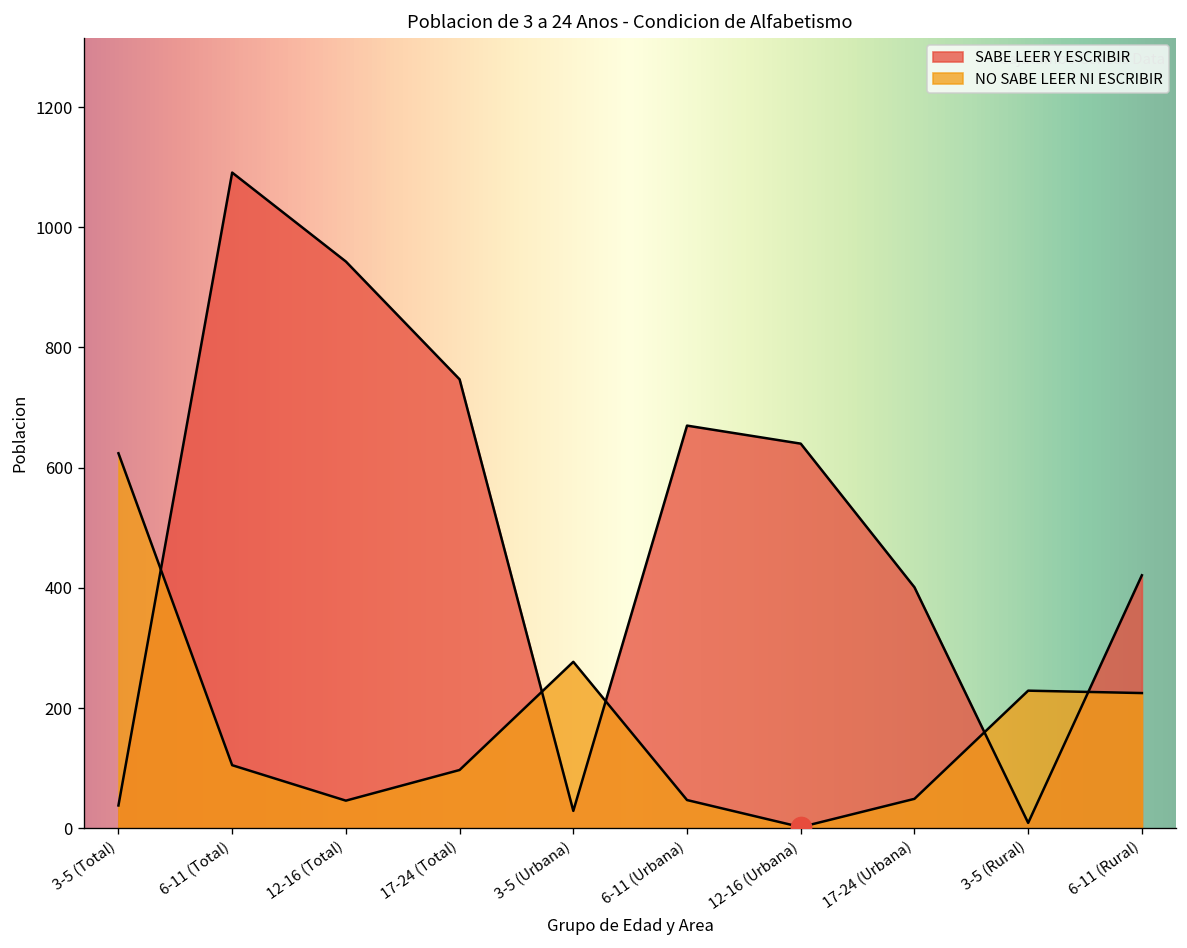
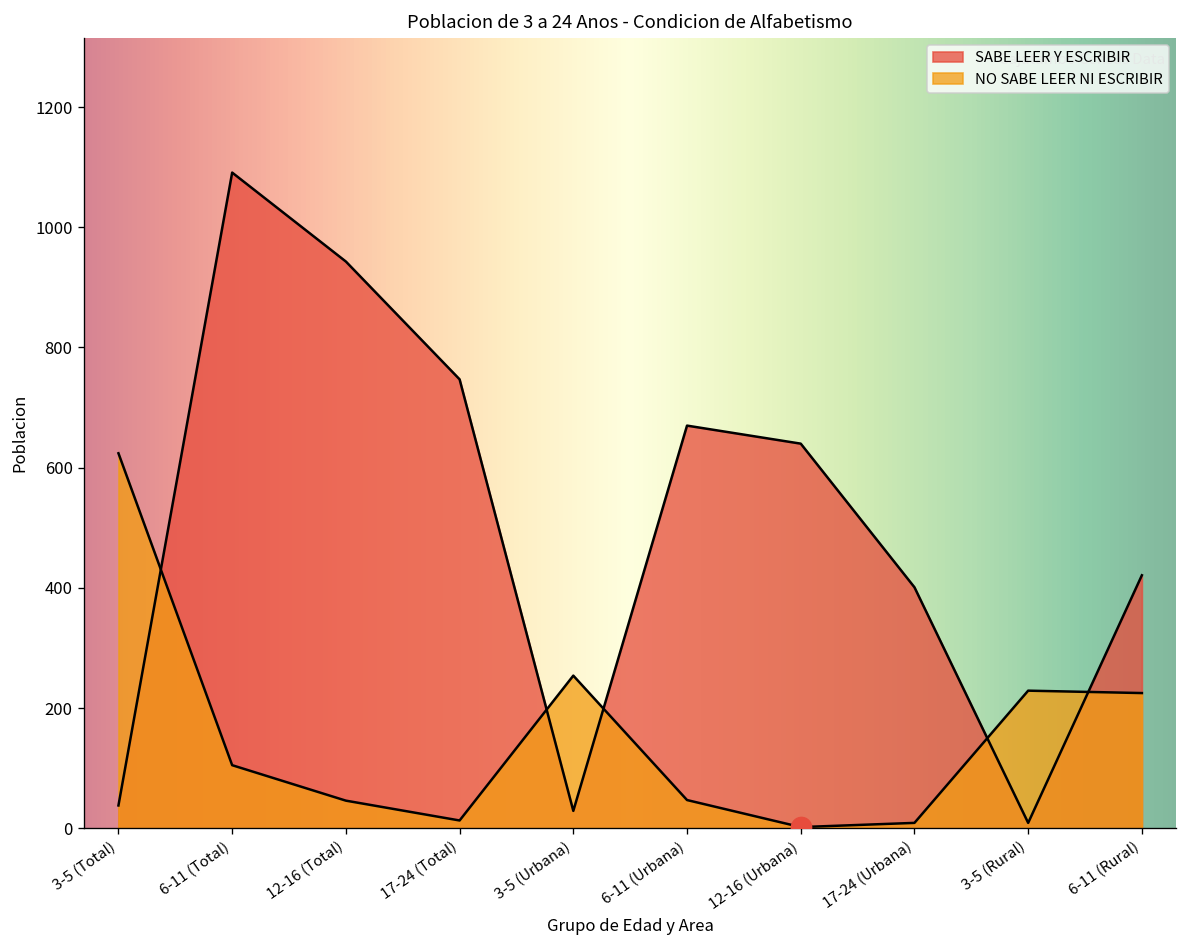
  {
    "NO SABE LEER NI ESCRIBIR": {
      "3-5 (Total)": 620,
      "6-11 (Total)": 110,
      "12-16 (Total)": 50,
-     "17-24 (Total)": 100,
-     "3-5 (Urbana)": 280,
+     "17-24 (Total)": 10,
+     "3-5 (Urbana)": 250,
      "6-11 (Urbana)": 50,
-     "17-24 (Urbana)": 50,
+     "17-24 (Urbana)": 10,
      "3-5 (Rural)": 230,
      "6-11 (Rural)": 230
    }
  }
